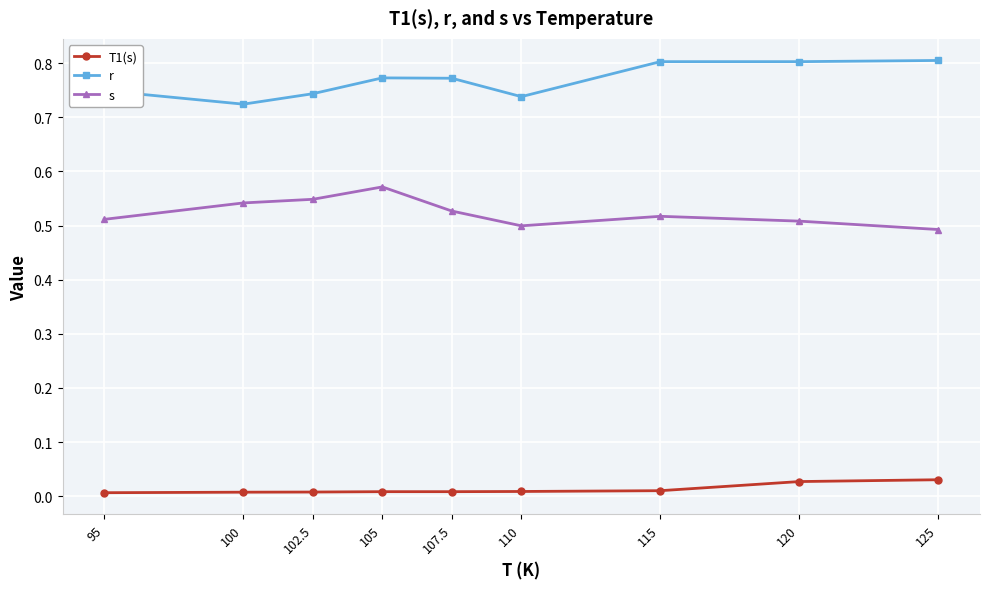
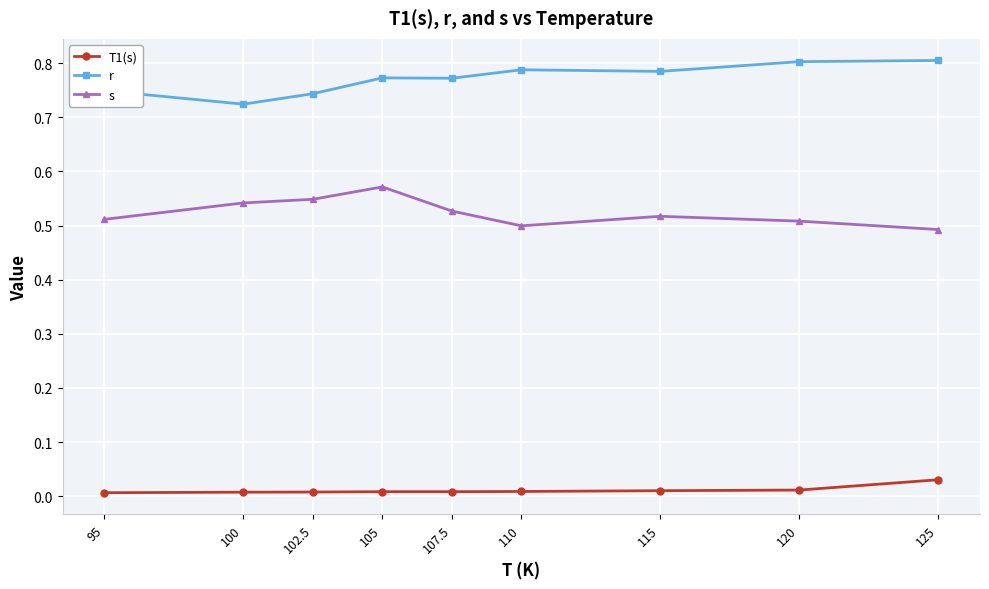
  {
    "T1(s)": {
      "95": 0.01,
      "100": 0.01,
      "102.5": 0.01,
      "105": 0.01,
      "107.5": 0.01,
      "110": 0.01,
      "115": 0.01,
-     "120": 0.03,
+     "120": 0.01,
      "125": 0.03
    },
    "r": {
      "100": 0.72,
      "102.5": 0.74,
      "105": 0.77,
      "107.5": 0.77,
-     "110": 0.74,
-     "115": 0.80,
+     "110": 0.79,
+     "115": 0.78,
      "120": 0.80,
      "125": 0.80
    },
    "s": {
      "95": 0.51,
      "100": 0.54,
      "102.5": 0.55,
      "105": 0.57,
      "107.5": 0.53,
      "110": 0.50,
      "115": 0.52,
      "120": 0.51,
      "125": 0.49
    }
  }
